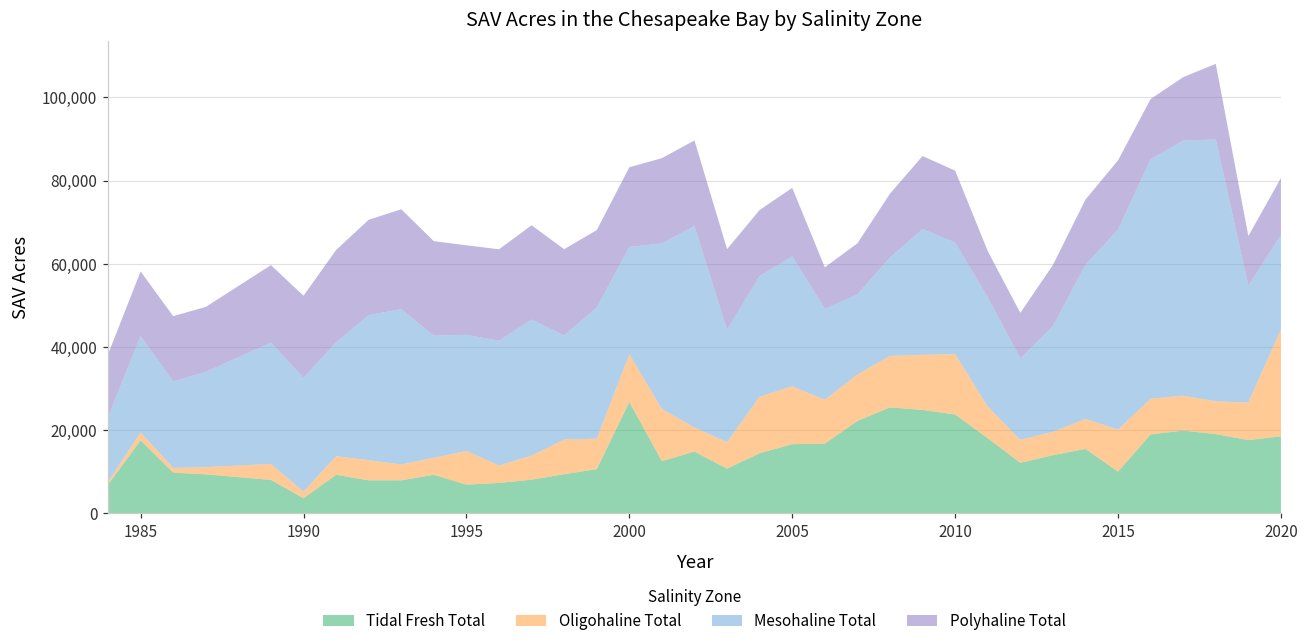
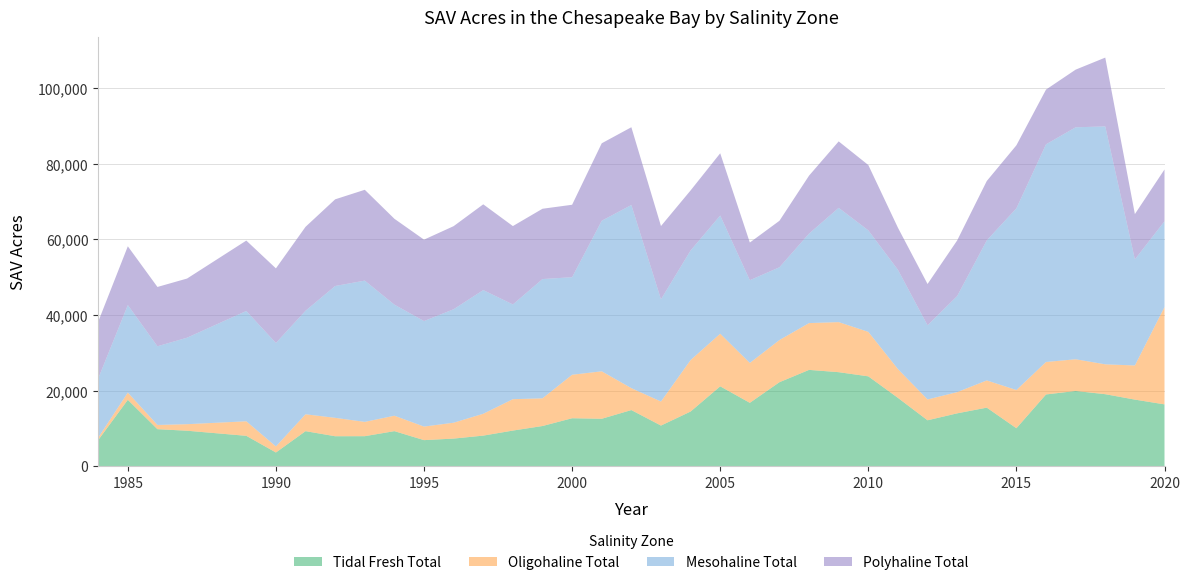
  {
    "Tidal Fresh Total": {
      "1985": "18,000",
      "1990": "4,000",
      "1995": "7,000",
-     "2000": "27,000",
-     "2005": "17,000",
+     "2000": "13,000",
+     "2005": "21,000",
      "2010": "24,000",
      "2015": "10,000",
-     "2020": "19,000"
+     "2020": "16,000"
    },
    "Oligohaline Total": {
      "1985": "2,000",
      "1990": "2,000",
-     "1995": "8,000",
+     "1995": "4,000",
      "2000": "12,000",
      "2005": "14,000",
-     "2010": "15,000",
+     "2010": "12,000",
      "2015": "10,000",
      "2020": "26,000"
    }
  }
